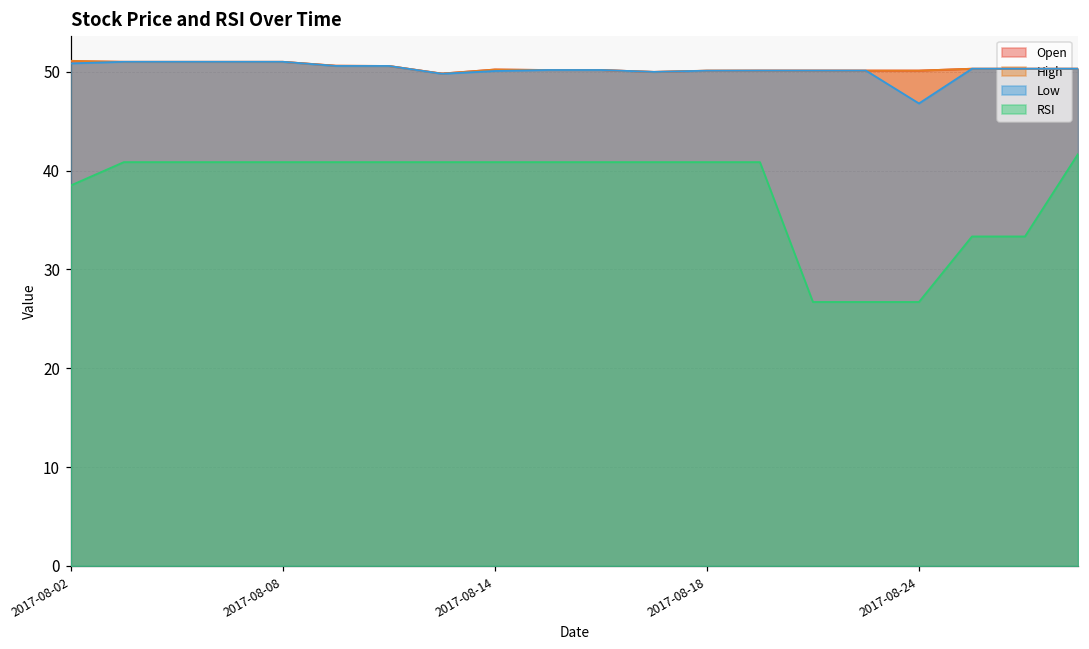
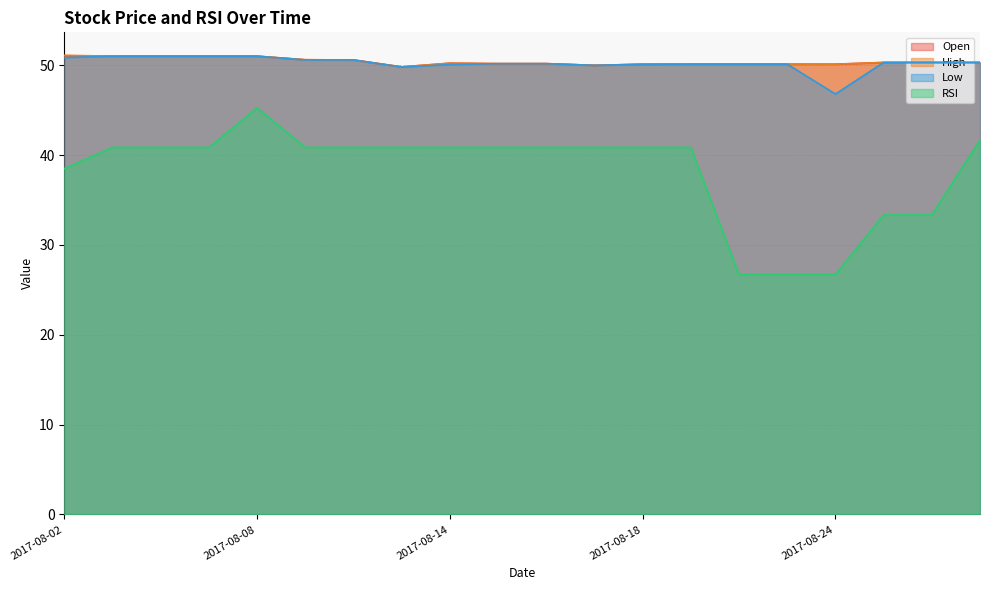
  {
    "Low": {
      "2017-08-24": 47
    },
    "RSI": {
      "2017-08-02": 38,
-     "2017-08-08": 41,
+     "2017-08-08": 45,
      "2017-08-14": 41,
      "2017-08-18": 41,
      "2017-08-24": 27
    }
  }
